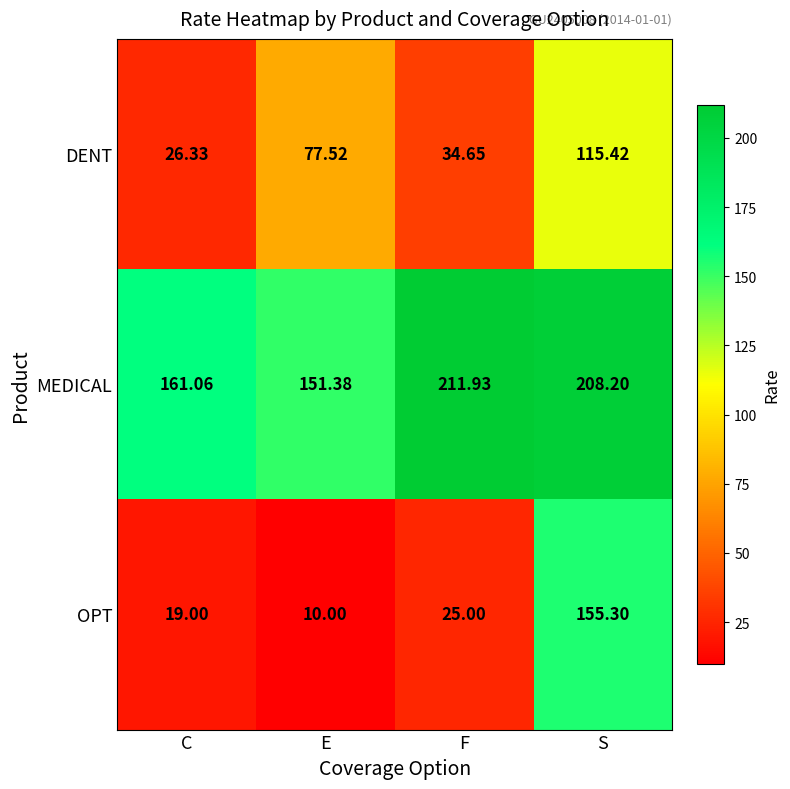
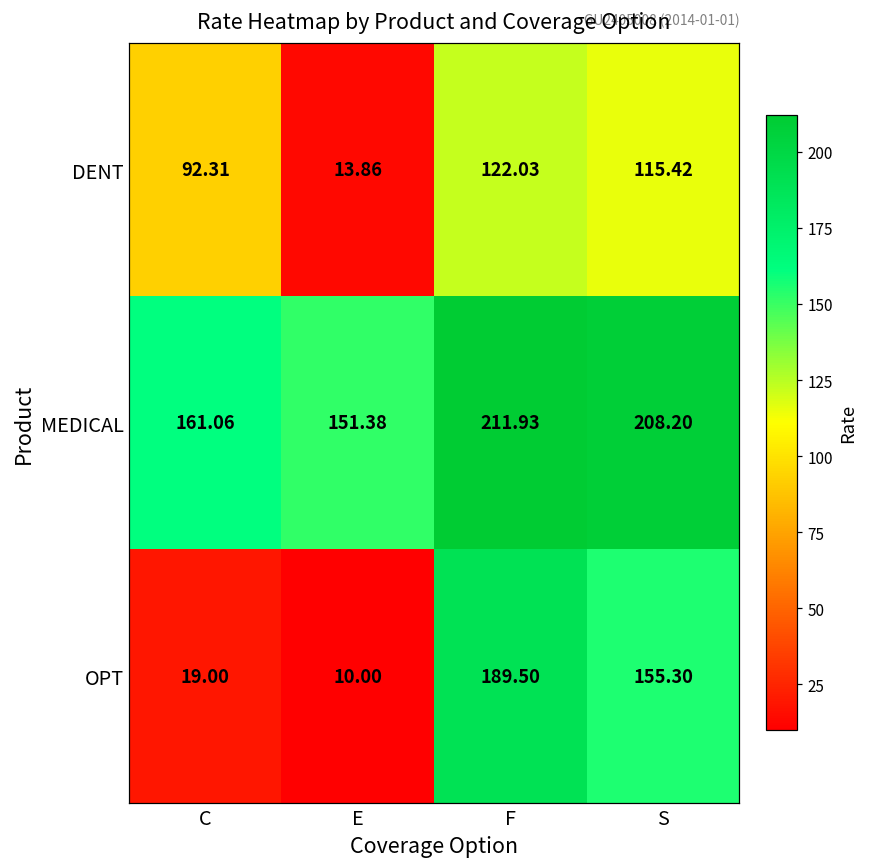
  {
    "DENT": {
-     "C": 26.33,
-     "E": 77.52,
-     "F": 34.65,
+     "C": 92.31,
+     "E": 13.86,
+     "F": 122.03,
      "S": 115.42
    },
    "MEDICAL": {
      "C": 161.06,
      "E": 151.38,
      "F": 211.93,
      "S": 208.20
    },
    "OPT": {
      "C": 19.00,
      "E": 10.00,
-     "F": 25.00,
+     "F": 189.50,
      "S": 155.30
    }
  }
